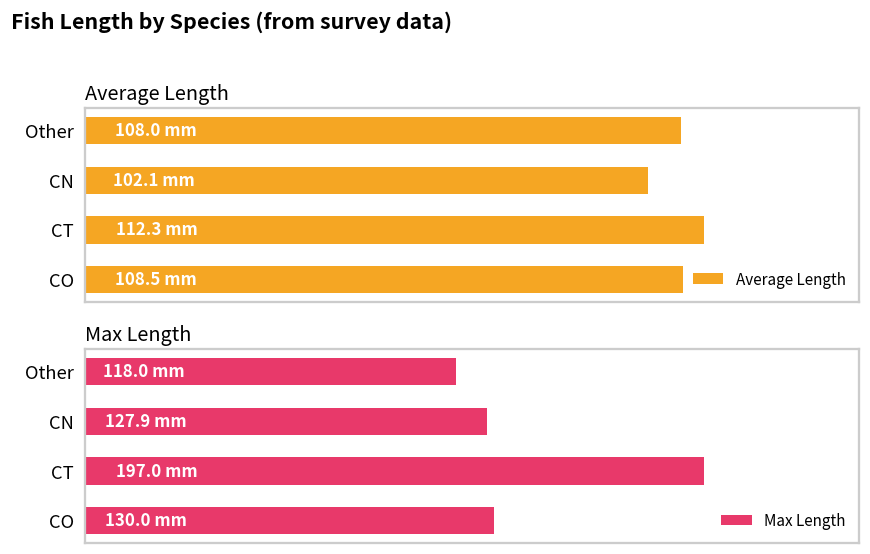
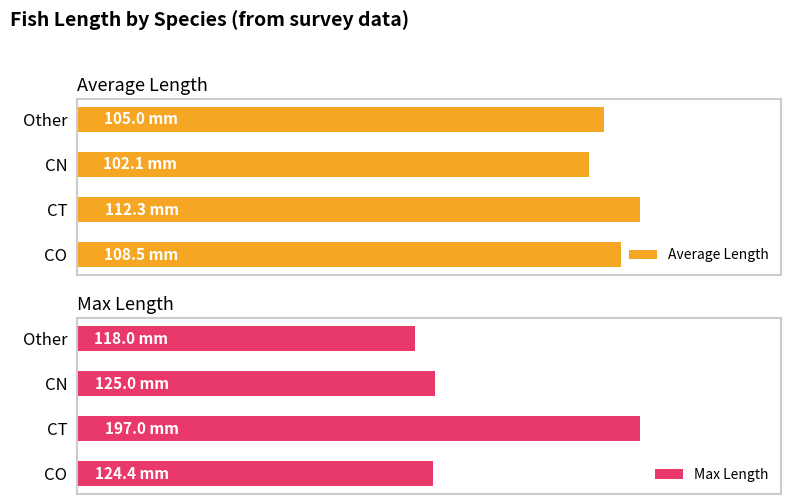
  {
    "Average Length": {
-     "Other": 108.0,
+     "Other": 105.0,
      "CN": 102.1,
      "CT": 112.3,
      "CO": 108.5
    },
    "Max Length": {
      "Other": 118.0,
-     "CN": 127.9,
+     "CN": 125.0,
      "CT": 197.0,
-     "CO": 130.0
+     "CO": 124.4
    }
  }
